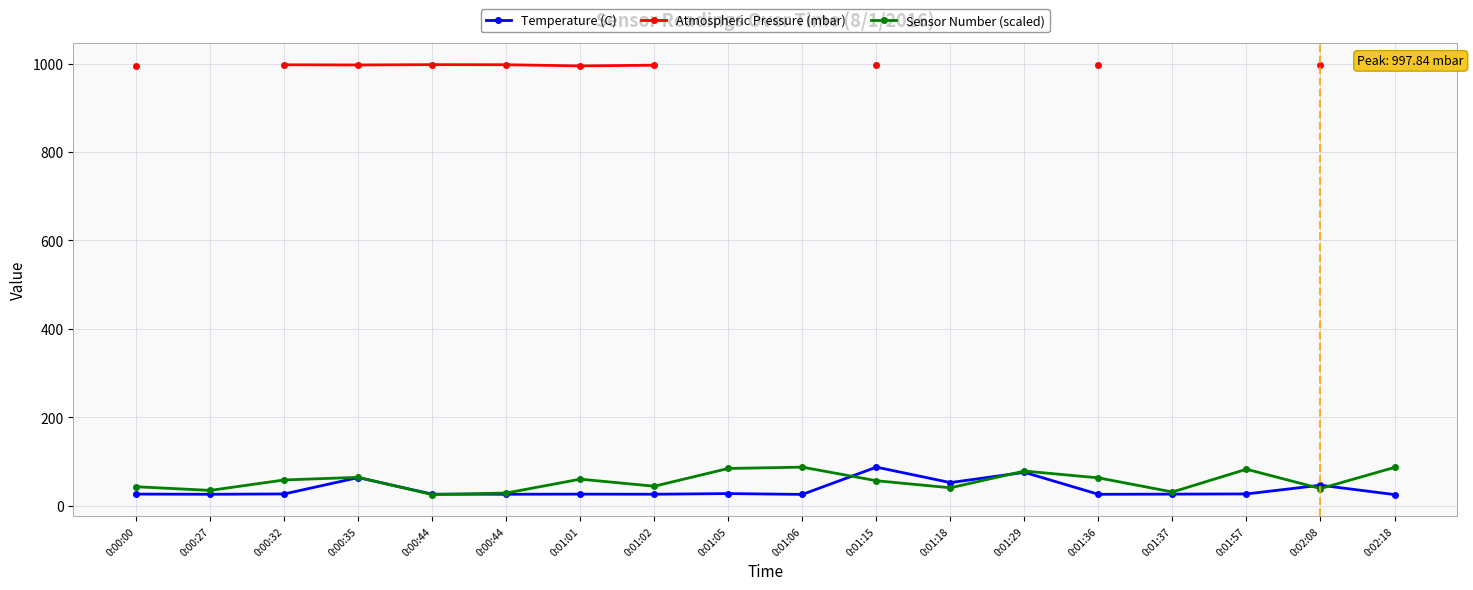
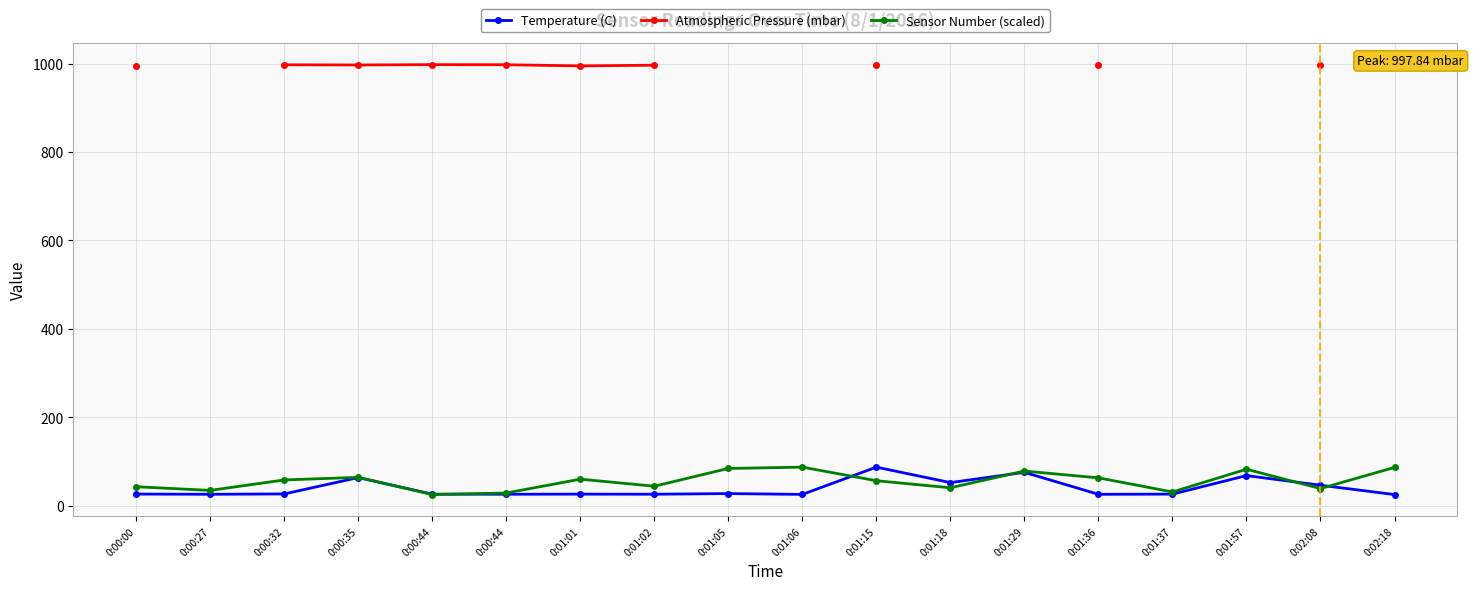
  {
    "Temperature (C)": {
      "0:00:00": 30,
      "0:00:27": 30,
      "0:00:32": 30,
      "0:01:01": 30,
      "0:01:02": 30,
      "0:01:05": 30,
      "0:01:06": 30,
      "0:01:15": 90,
      "0:01:18": 50,
      "0:01:36": 30,
-     "0:01:57": 30,
+     "0:01:57": 70,
      "0:02:08": 50,
      "0:02:18": 30
    },
    "Atmospheric Pressure (mbar)": {
      "0:00:00": 990,
      "0:00:32": 1000,
      "0:00:35": 1000,
      "0:01:01": 990,
      "0:01:02": 1000,
      "0:01:15": 1000,
      "0:01:36": 1000,
      "0:02:08": 1000
    },
    "Sensor Number (scaled)": {
      "0:00:00": 40,
      "0:00:27": 40,
      "0:00:32": 60,
      "0:01:01": 60,
      "0:01:02": 40,
      "0:01:05": 80,
      "0:01:06": 90,
      "0:01:15": 60,
      "0:01:18": 40,
      "0:01:36": 60,
      "0:01:57": 80,
      "0:02:08": 40,
      "0:02:18": 90
    }
  }
